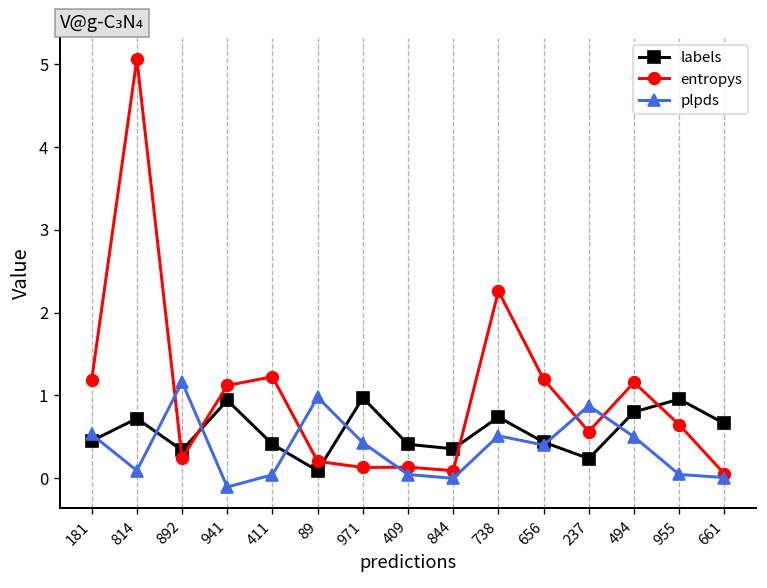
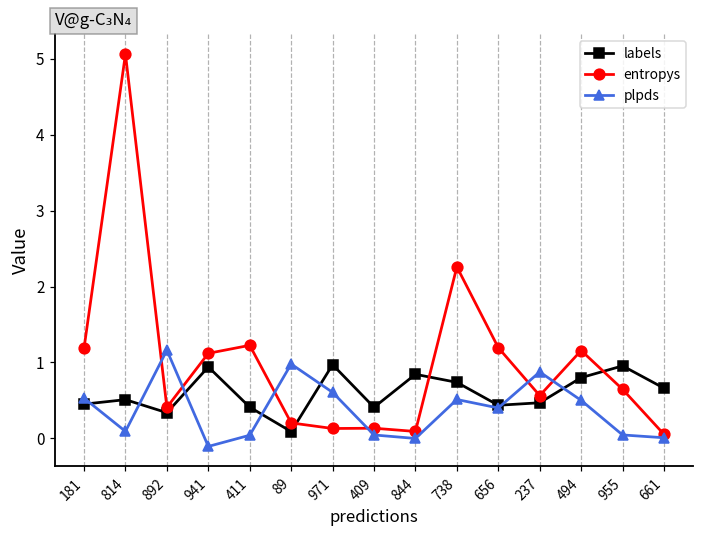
  {
    "labels": {
      "181": 0.5,
-     "814": 0.7,
+     "814": 0.5,
      "892": 0.3,
      "941": 0.9,
      "411": 0.4,
      "89": 0.1,
      "971": 1.0,
      "409": 0.4,
-     "844": 0.4,
+     "844": 0.8,
      "738": 0.7,
-     "237": 0.2,
+     "237": 0.5,
      "494": 0.8,
      "955": 1.0,
      "661": 0.7
    },
    "entropys": {
      "181": 1.2,
      "814": 5.1,
-     "892": 0.2,
+     "892": 0.4,
      "941": 1.1,
      "411": 1.2,
      "89": 0.2,
      "971": 0.1,
      "409": 0.1,
      "844": 0.1,
      "738": 2.3,
      "656": 1.2,
      "237": 0.6,
      "494": 1.2,
      "955": 0.6,
      "661": 0.1
    },
    "plpds": {
      "181": 0.5,
      "814": 0.1,
      "892": 1.2,
      "941": -0.1,
      "411": 0.0,
      "89": 1.0,
-     "971": 0.4,
+     "971": 0.6,
      "409": 0.0,
      "844": 0.0,
      "738": 0.5,
      "237": 0.9,
      "494": 0.5,
      "955": 0.0,
      "661": 0.0
    }
  }
